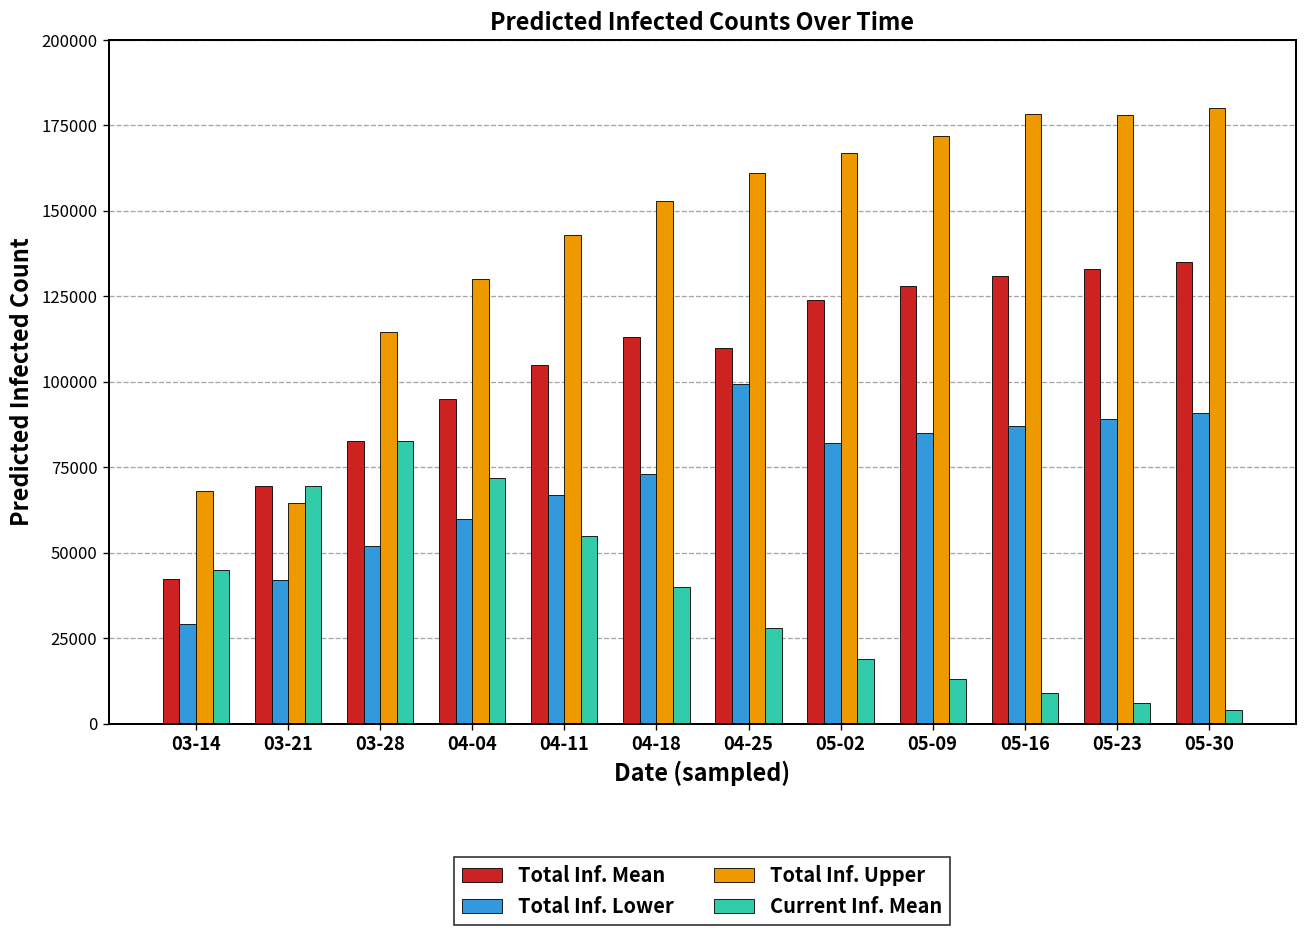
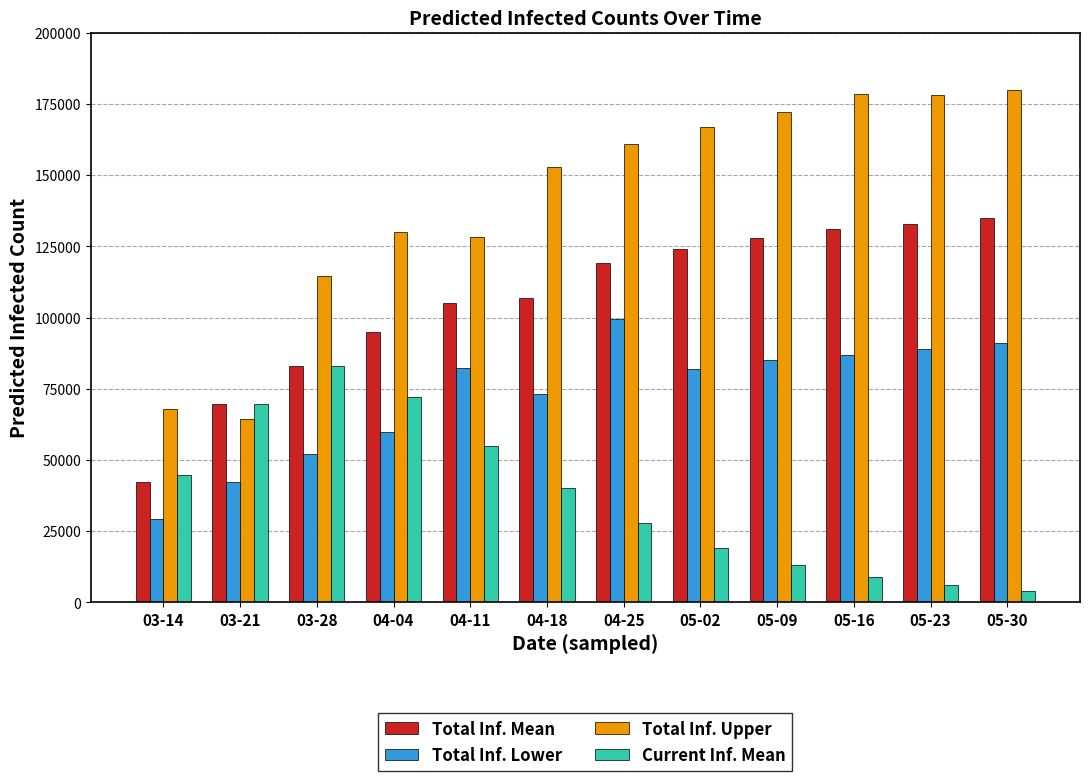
  {
    "Total Inf. Mean": {
      "03-14": 42000,
      "03-21": 70000,
      "03-28": 83000,
      "04-04": 95000,
      "04-11": 105000,
-     "04-18": 113000,
-     "04-25": 110000,
+     "04-18": 107000,
+     "04-25": 119000,
      "05-02": 124000,
      "05-09": 128000,
      "05-16": 131000,
      "05-23": 133000,
      "05-30": 135000
    },
    "Total Inf. Lower": {
      "03-14": 29000,
      "03-21": 42000,
      "03-28": 52000,
      "04-04": 60000,
-     "04-11": 67000,
+     "04-11": 82000,
      "04-18": 73000,
      "04-25": 99000,
      "05-02": 82000,
      "05-09": 85000,
      "05-16": 87000,
      "05-23": 89000,
      "05-30": 91000
    },
    "Total Inf. Upper": {
      "03-14": 68000,
      "03-21": 64000,
      "03-28": 115000,
      "04-04": 130000,
-     "04-11": 143000,
+     "04-11": 128000,
      "04-18": 153000,
      "04-25": 161000,
      "05-02": 167000,
      "05-09": 172000,
      "05-16": 178000,
      "05-23": 178000,
      "05-30": 180000
    },
    "Current Inf. Mean": {
      "03-14": 45000,
      "03-21": 70000,
      "03-28": 83000,
      "04-04": 72000,
      "04-11": 55000,
      "04-18": 40000,
      "04-25": 28000,
      "05-02": 19000,
      "05-09": 13000,
      "05-16": 9000,
      "05-23": 6000,
      "05-30": 4000
    }
  }
